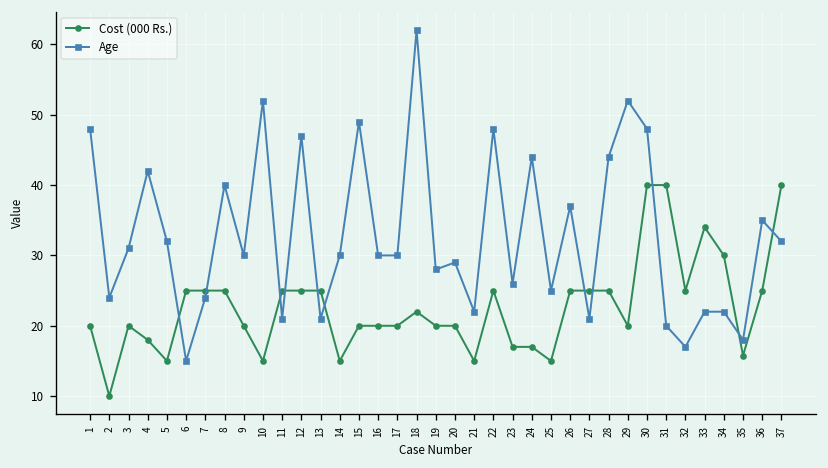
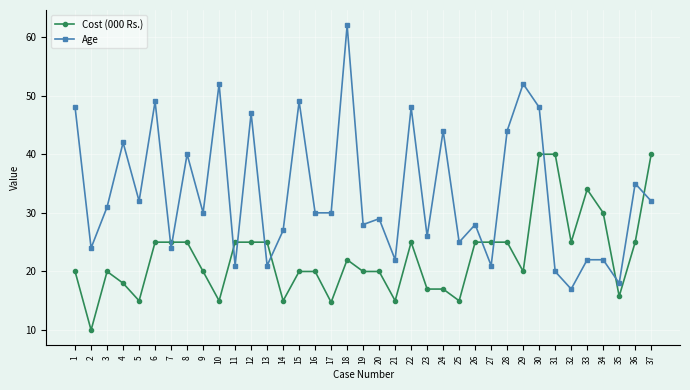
  {
    "Cost (000 Rs.)": {
      "1": 20,
      "2": 10,
      "3": 20,
      "4": 18,
      "5": 15,
      "6": 25,
      "7": 25,
      "8": 25,
      "9": 20,
      "10": 15,
      "11": 25,
      "12": 25,
      "13": 25,
      "14": 15,
      "15": 20,
      "16": 20,
-     "17": 20,
+     "17": 15,
      "18": 22,
      "19": 20,
      "20": 20,
      "21": 15,
      "22": 25,
      "23": 17,
      "24": 17,
      "25": 15,
      "26": 25,
      "27": 25,
      "28": 25,
      "29": 20,
      "30": 40,
      "31": 40,
      "32": 25,
      "33": 34,
      "34": 30,
      "35": 16,
      "36": 25,
      "37": 40
    },
    "Age": {
      "1": 48,
      "2": 24,
      "3": 31,
      "4": 42,
      "5": 32,
-     "6": 15,
+     "6": 49,
      "7": 24,
      "8": 40,
      "9": 30,
      "10": 52,
      "11": 21,
      "12": 47,
      "13": 21,
-     "14": 30,
+     "14": 27,
      "15": 49,
      "16": 30,
      "17": 30,
      "18": 62,
      "19": 28,
      "20": 29,
      "21": 22,
      "22": 48,
      "23": 26,
      "24": 44,
      "25": 25,
-     "26": 37,
+     "26": 28,
      "27": 21,
      "28": 44,
      "29": 52,
      "30": 48,
      "31": 20,
      "32": 17,
      "33": 22,
      "34": 22,
      "35": 18,
      "36": 35,
      "37": 32
    }
  }
